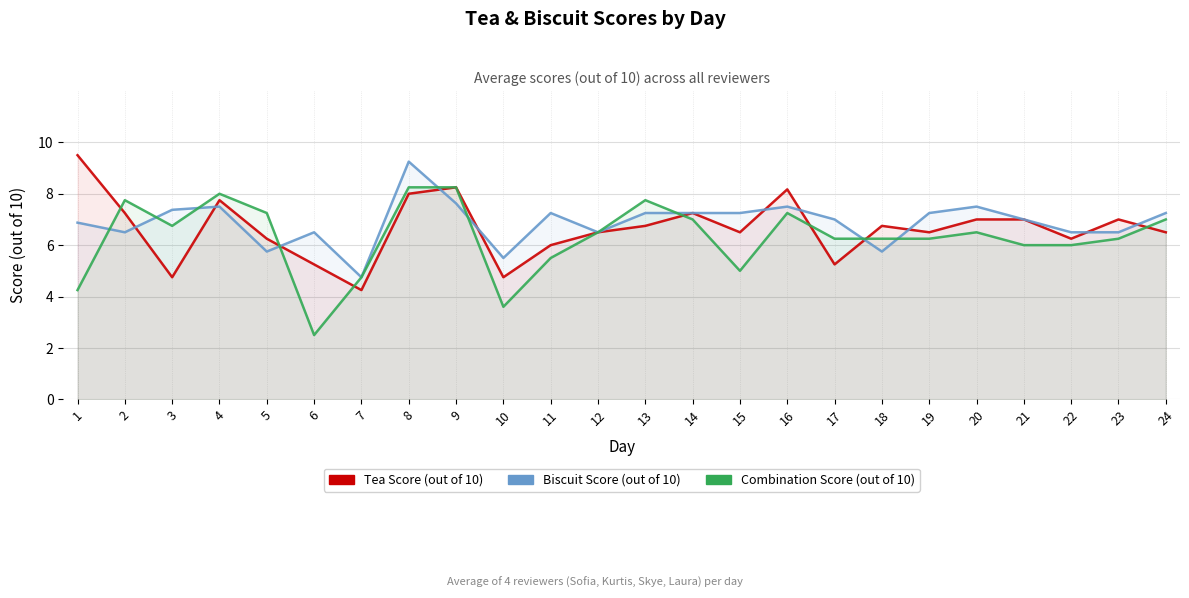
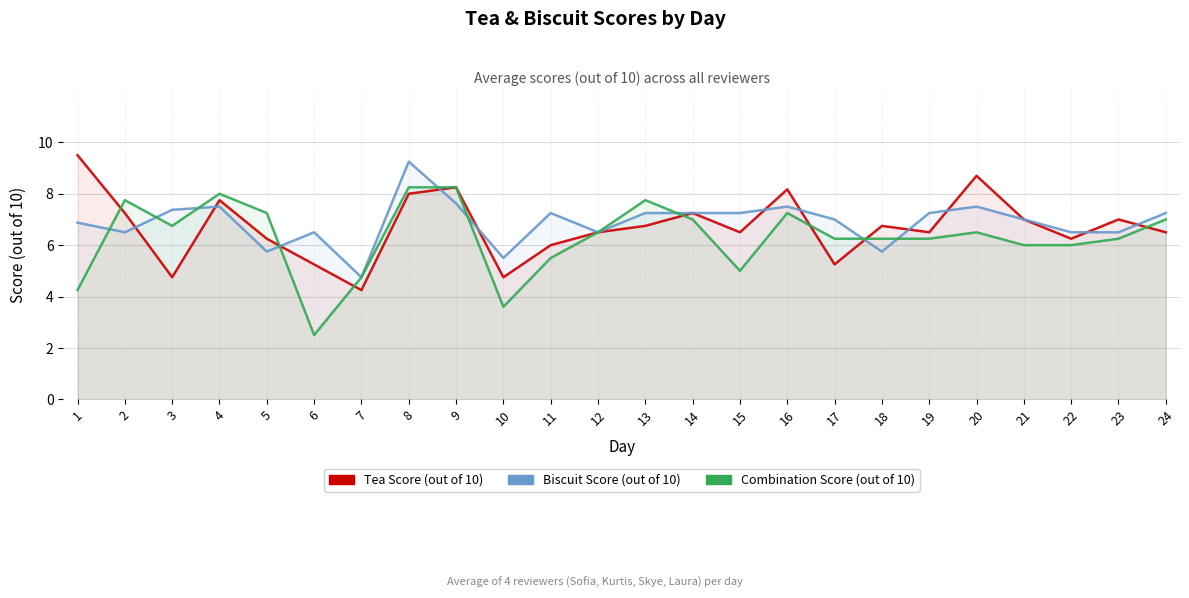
  {
    "Tea Score (out of 10)": {
      "1": 9.5,
      "2": 7.3,
      "3": 4.8,
      "4": 7.8,
      "5": 6.3,
      "6": 5.3,
      "7": 4.3,
      "8": 8.0,
      "10": 4.8,
      "11": 6.0,
      "13": 6.8,
      "15": 6.5,
      "16": 8.2,
      "17": 5.3,
      "18": 6.8,
      "19": 6.5,
-     "20": 7.0,
+     "20": 8.7,
      "22": 6.3,
      "23": 7.0,
      "24": 6.5
    },
    "Biscuit Score (out of 10)": {
      "1": 6.9,
      "2": 6.5,
      "3": 7.4,
      "4": 7.5,
      "5": 5.8,
      "6": 6.5,
      "8": 9.3,
      "9": 7.6,
      "10": 5.5,
      "11": 7.3,
      "13": 7.3,
      "15": 7.3,
      "16": 7.5,
      "17": 7.0,
      "18": 5.8,
      "19": 7.3,
      "20": 7.5,
      "22": 6.5,
      "23": 6.5,
      "24": 7.3
    },
    "Combination Score (out of 10)": {
      "1": 4.3,
      "2": 7.8,
      "3": 6.8,
      "4": 8.0,
      "5": 7.3,
      "6": 2.5,
      "8": 8.3,
      "10": 3.6,
      "11": 5.5,
      "13": 7.8,
      "14": 7.0,
      "15": 5.0,
      "16": 7.3,
      "17": 6.3,
      "18": 6.3,
      "19": 6.3,
      "20": 6.5,
      "21": 6.0,
      "22": 6.0,
      "23": 6.3,
      "24": 7.0
    }
  }
